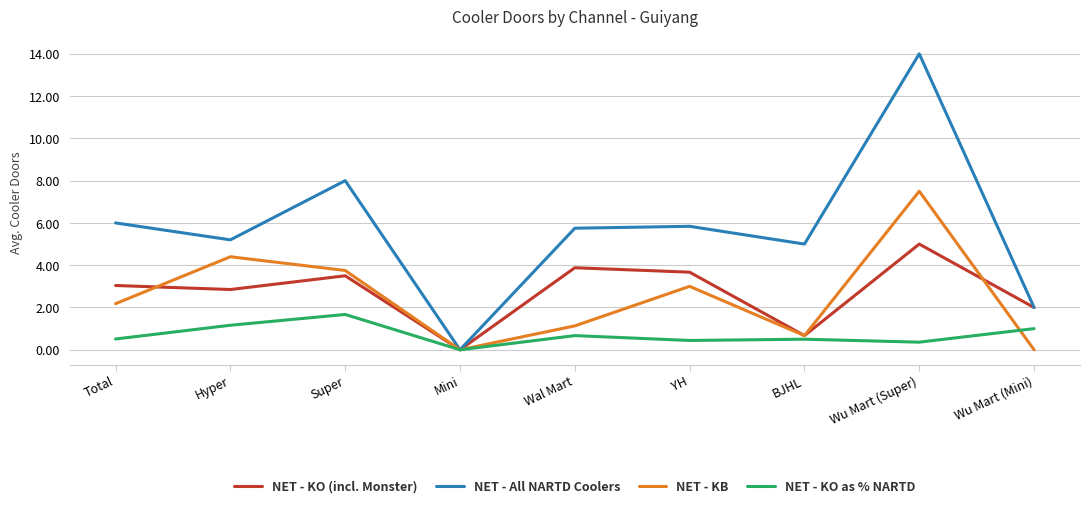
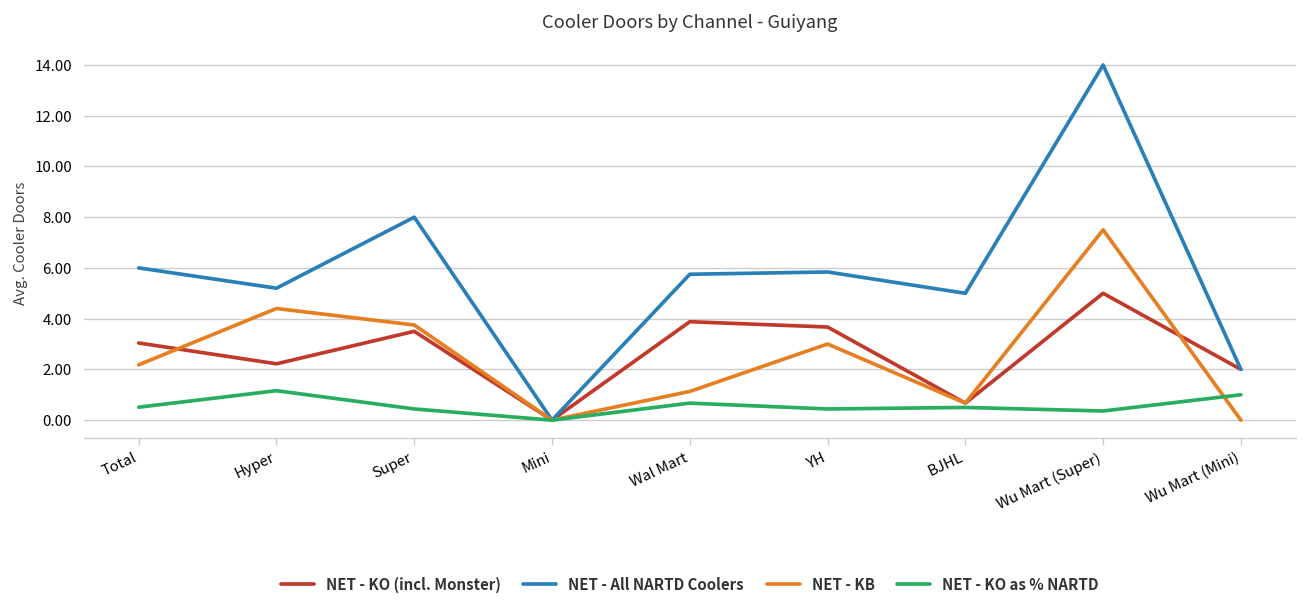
  {
    "NET - KO (incl. Monster)": {
      "Total": 3.0,
-     "Hyper": 2.9,
+     "Hyper": 2.2,
      "Super": 3.5,
      "Wal Mart": 3.9,
      "YH": 3.7,
      "Wu Mart (Super)": 5.0
    },
    "NET - All NARTD Coolers": {
      "Total": 6.0,
      "Hyper": 5.2,
      "Super": 8.0,
      "Wal Mart": 5.8,
      "YH": 5.8,
      "BJHL": 5.0,
      "Wu Mart (Super)": 14.0
    },
    "NET - KB": {
      "Total": 2.2,
      "Hyper": 4.4,
      "Super": 3.8,
      "Wal Mart": 1.1,
      "YH": 3.0,
      "Wu Mart (Super)": 7.5,
      "Wu Mart (Mini)": 0.0
    },
    "NET - KO as % NARTD": {
      "Total": 0.5,
      "Hyper": 1.2,
-     "Super": 1.7,
+     "Super": 0.4,
      "Wal Mart": 0.7,
      "YH": 0.4,
      "BJHL": 0.5,
      "Wu Mart (Super)": 0.4,
      "Wu Mart (Mini)": 1.0
    }
  }
